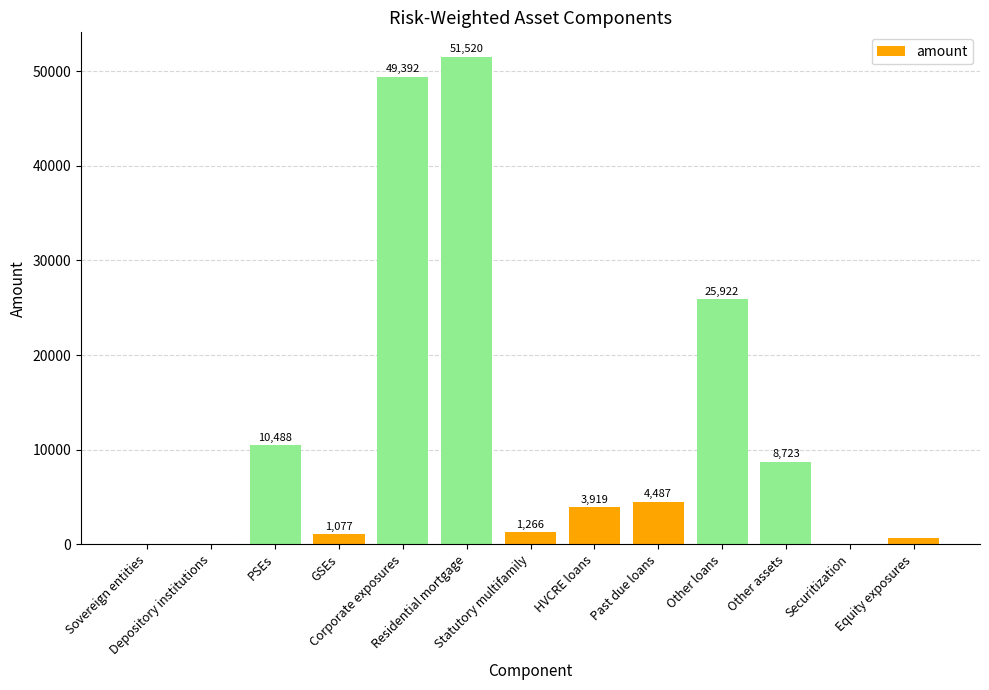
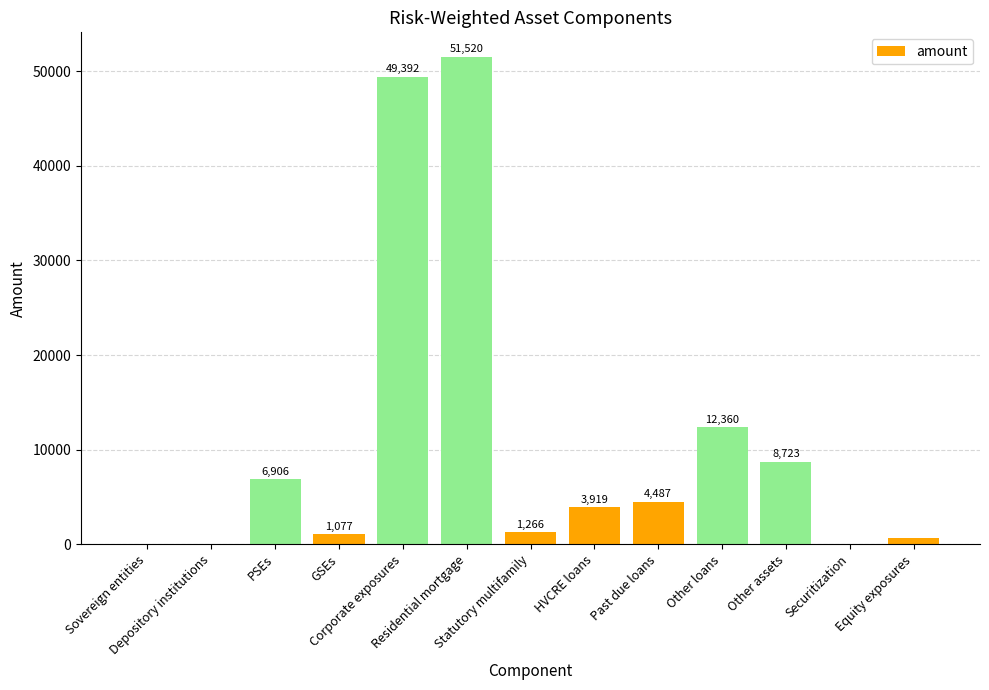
  {
-   "PSEs": "10,488",
+   "PSEs": "6,906",
    "GSEs": "1,077",
    "Corporate exposures": "49,392",
    "Residential mortgage": "51,520",
    "Statutory multifamily": "1,266",
    "HVCRE loans": "3,919",
    "Past due loans": "4,487",
-   "Other loans": "25,922",
+   "Other loans": "12,360",
    "Other assets": "8,723"
  }
